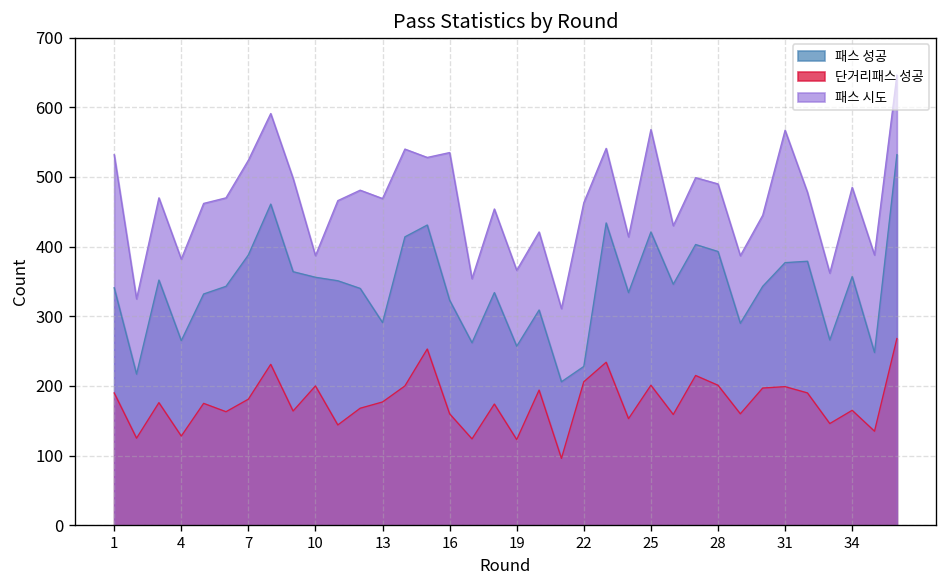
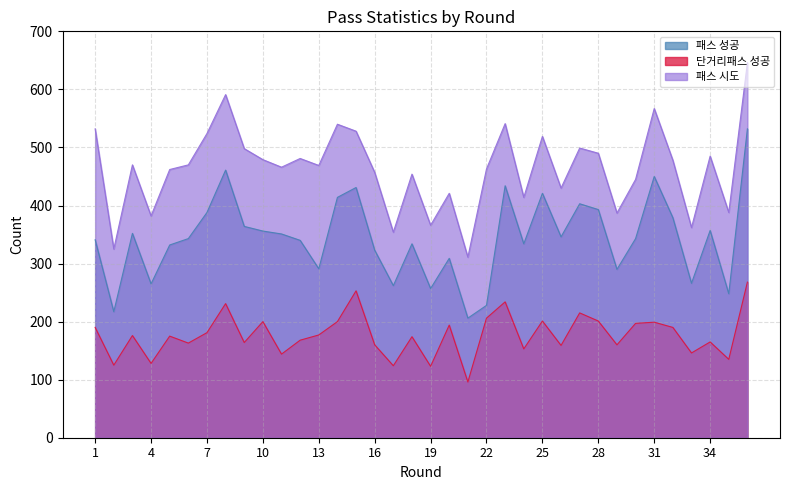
  {
    "패스 성공": {
      "1": 340,
      "4": 270,
      "7": 390,
      "10": 360,
      "13": 290,
      "16": 320,
      "19": 260,
      "22": 230,
      "25": 420,
      "28": 390,
-     "31": 380,
+     "31": 450,
      "34": 360
    },
    "단거리패스 성공": {
      "1": 190,
      "4": 130,
      "7": 180,
      "10": 200,
      "13": 180,
      "16": 160,
      "19": 120,
      "22": 210,
      "25": 200,
      "28": 200,
      "31": 200,
      "34": 170
    },
    "패스 시도": {
      "1": 530,
      "4": 380,
      "7": 520,
-     "10": 390,
+     "10": 480,
      "13": 470,
-     "16": 540,
+     "16": 460,
      "19": 370,
      "22": 460,
-     "25": 570,
+     "25": 520,
      "28": 490,
      "31": 570,
      "34": 490
    }
  }
